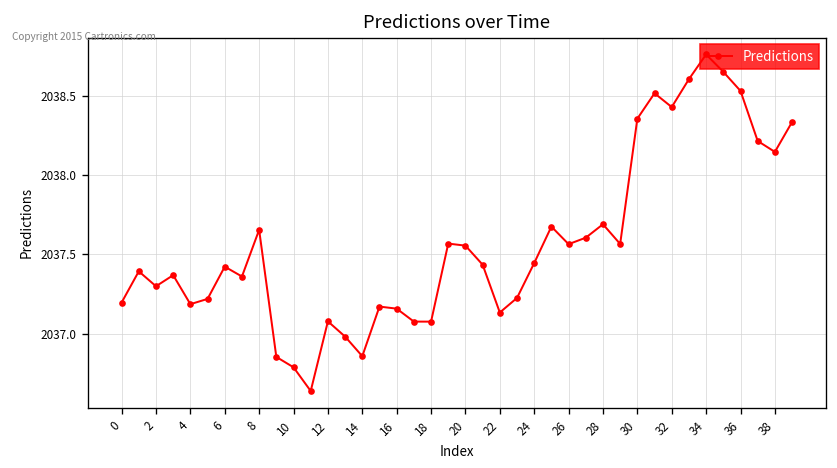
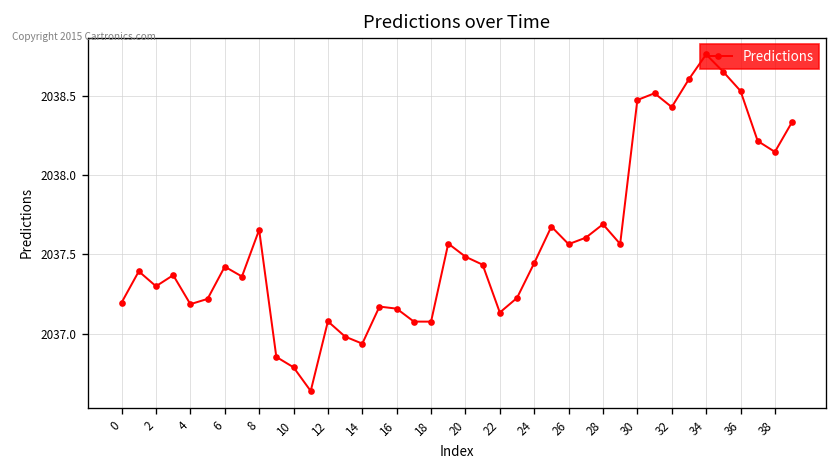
  {
    "0": 2037.20,
    "2": 2037.30,
    "4": 2037.19,
    "6": 2037.42,
    "8": 2037.66,
    "10": 2036.79,
    "12": 2037.08,
-   "14": 2036.86,
+   "14": 2036.94,
    "16": 2037.16,
    "18": 2037.08,
-   "20": 2037.56,
+   "20": 2037.49,
    "22": 2037.13,
    "24": 2037.45,
    "26": 2037.57,
    "28": 2037.69,
-   "30": 2038.36,
+   "30": 2038.47,
    "32": 2038.43,
    "36": 2038.53,
    "38": 2038.15
  }
